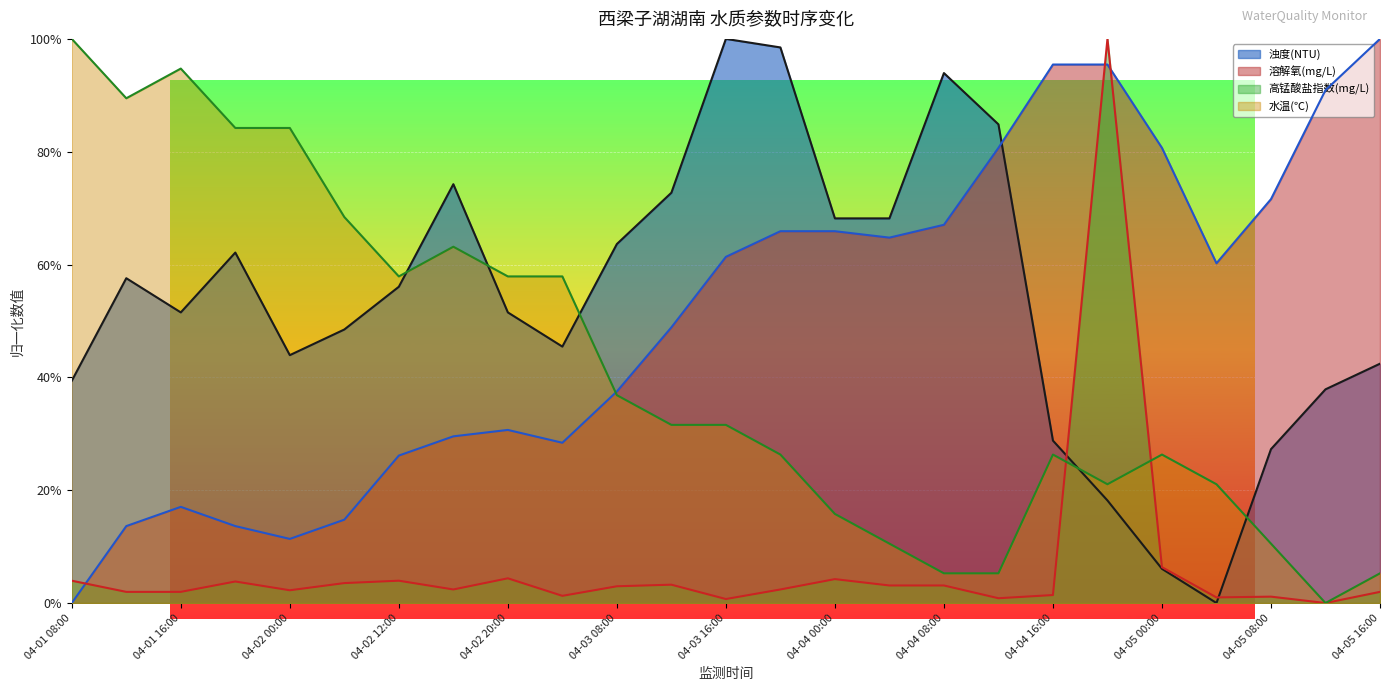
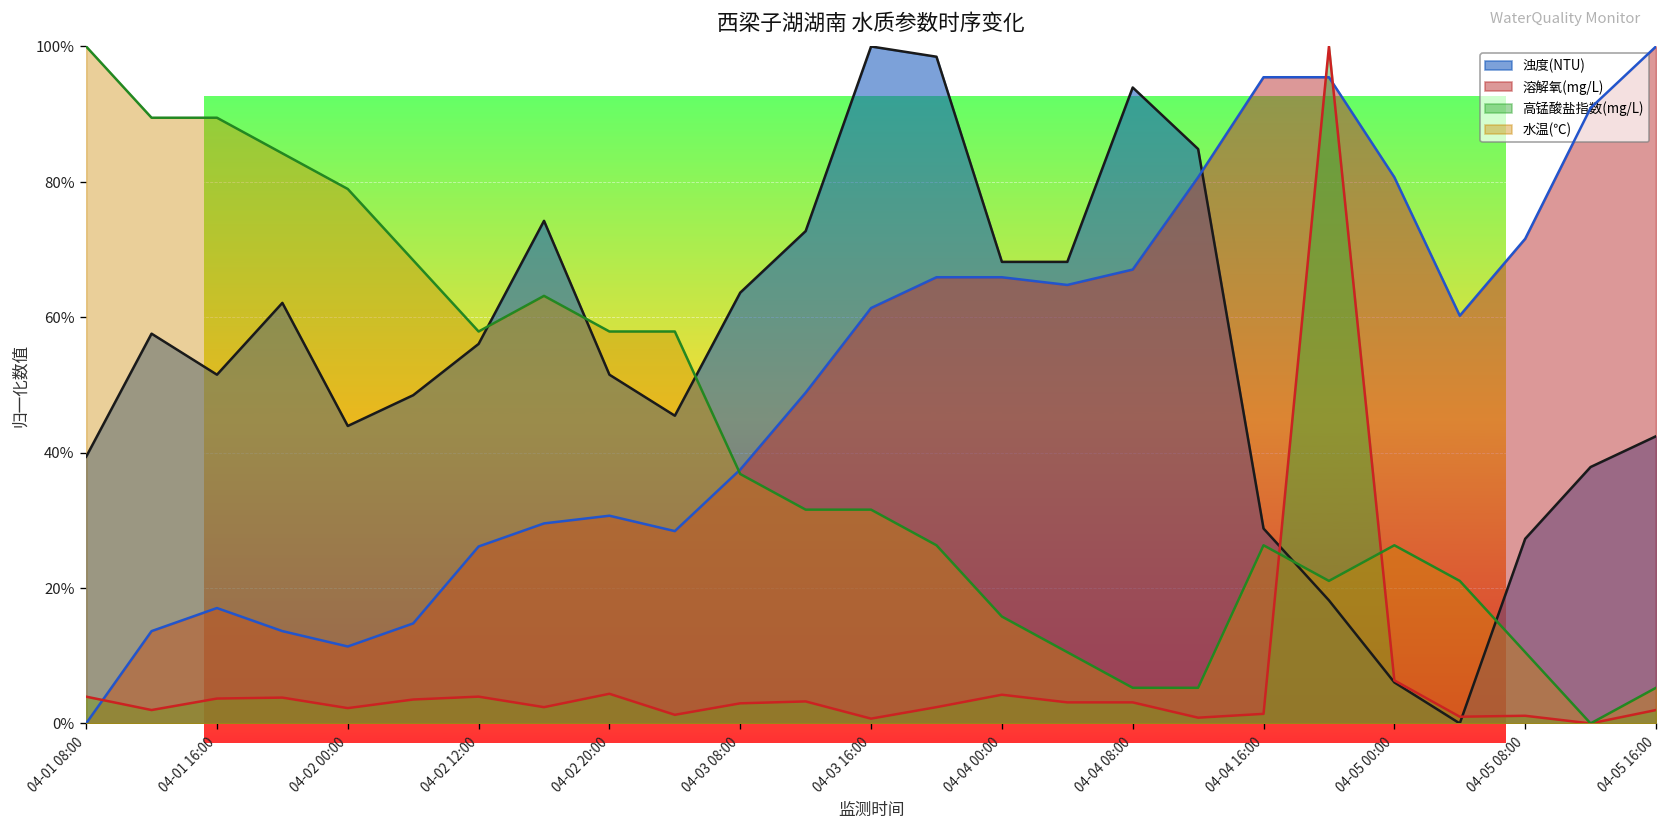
  {
    "浊度(NTU)": {
      "04-01 08:00": "39%",
      "04-01 16:00": "52%",
      "04-02 00:00": "44%",
      "04-02 12:00": "56%",
      "04-02 20:00": "52%",
      "04-03 08:00": "64%",
      "04-03 16:00": "100%",
      "04-04 00:00": "68%",
      "04-04 08:00": "94%",
      "04-04 16:00": "29%",
      "04-05 08:00": "27%",
      "04-05 16:00": "42%"
    },
    "溶解氧(mg/L)": {
      "04-01 08:00": "0%",
      "04-01 16:00": "17%",
      "04-02 00:00": "11%",
      "04-02 12:00": "26%",
      "04-02 20:00": "31%",
      "04-03 08:00": "37%",
      "04-03 16:00": "61%",
      "04-04 00:00": "66%",
      "04-04 08:00": "67%",
      "04-04 16:00": "95%",
      "04-05 00:00": "81%",
      "04-05 08:00": "72%",
      "04-05 16:00": "100%"
    },
    "高锰酸盐指数(mg/L)": {
      "04-01 08:00": "4%",
-     "04-01 16:00": "2%",
+     "04-01 16:00": "4%",
      "04-02 00:00": "2%",
      "04-02 12:00": "4%",
      "04-02 20:00": "4%",
      "04-03 08:00": "3%",
      "04-03 16:00": "1%",
      "04-04 00:00": "4%",
      "04-04 08:00": "3%",
      "04-04 16:00": "1%",
      "04-05 08:00": "1%",
      "04-05 16:00": "2%"
    },
    "水温(℃)": {
      "04-01 08:00": "100%",
-     "04-01 16:00": "95%",
-     "04-02 00:00": "84%",
+     "04-01 16:00": "89%",
+     "04-02 00:00": "79%",
      "04-02 12:00": "58%",
      "04-02 20:00": "58%",
      "04-03 08:00": "37%",
      "04-03 16:00": "32%",
      "04-04 00:00": "16%",
      "04-04 08:00": "5%",
      "04-04 16:00": "26%",
      "04-05 00:00": "26%",
      "04-05 08:00": "11%",
      "04-05 16:00": "5%"
    }
  }
